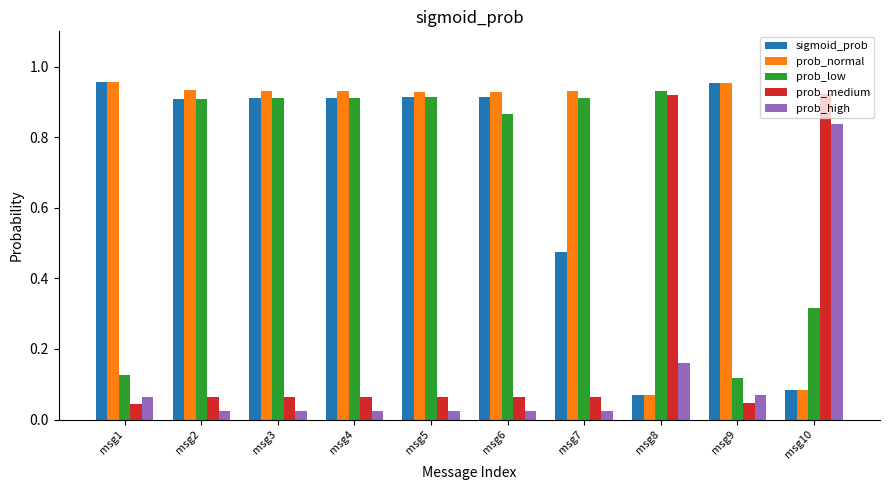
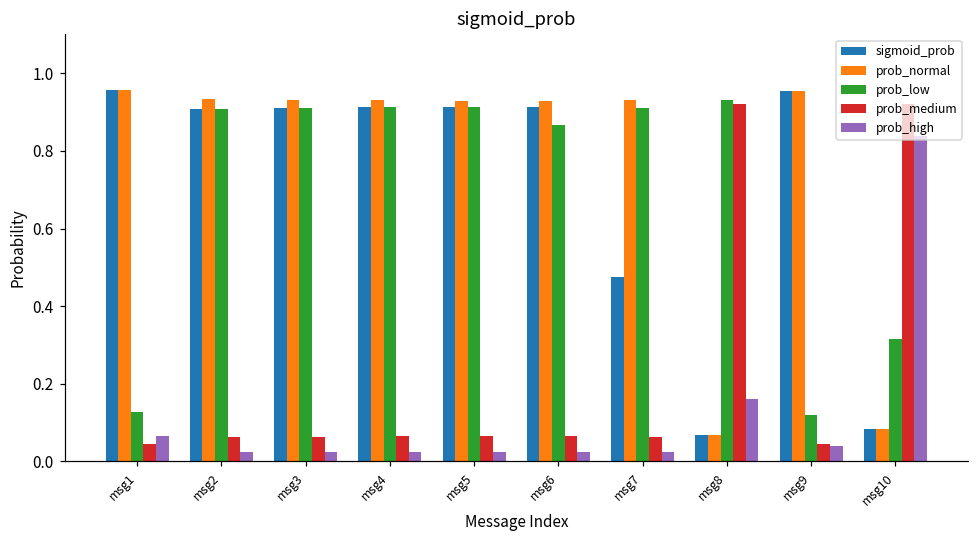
  {
    "sigmoid_prob": {
      "msg1": 0.96,
      "msg2": 0.91,
      "msg3": 0.91,
      "msg4": 0.91,
      "msg5": 0.91,
      "msg6": 0.91,
      "msg7": 0.48,
      "msg8": 0.07,
      "msg9": 0.95,
      "msg10": 0.08
    },
    "prob_normal": {
      "msg1": 0.96,
      "msg2": 0.93,
      "msg3": 0.93,
      "msg4": 0.93,
      "msg5": 0.93,
      "msg6": 0.93,
      "msg7": 0.93,
      "msg8": 0.07,
      "msg9": 0.95,
      "msg10": 0.08
    },
    "prob_low": {
      "msg1": 0.13,
      "msg2": 0.91,
      "msg3": 0.91,
      "msg4": 0.91,
      "msg5": 0.91,
      "msg6": 0.87,
      "msg7": 0.91,
      "msg8": 0.93,
      "msg9": 0.12,
      "msg10": 0.32
    },
    "prob_medium": {
      "msg1": 0.04,
      "msg2": 0.06,
      "msg3": 0.06,
      "msg4": 0.06,
      "msg5": 0.07,
      "msg6": 0.07,
      "msg7": 0.06,
      "msg8": 0.92,
      "msg9": 0.05
    },
    "prob_high": {
      "msg1": 0.06,
      "msg2": 0.02,
      "msg3": 0.02,
      "msg4": 0.02,
      "msg5": 0.02,
      "msg6": 0.02,
      "msg7": 0.02,
      "msg8": 0.16,
-     "msg9": 0.07,
+     "msg9": 0.04,
      "msg10": 0.84
    }
  }
